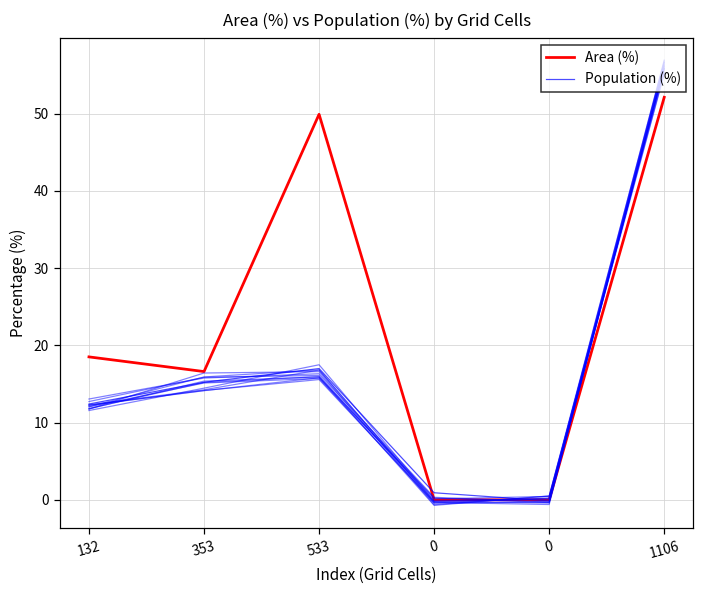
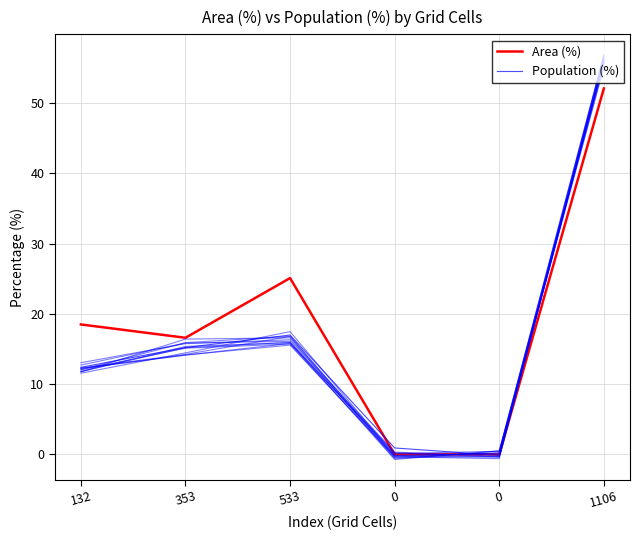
  {
    "Area (%)": {
      "132": 19,
-     "533": 50,
+     "533": 25,
      "1106": 52
    }
  }
